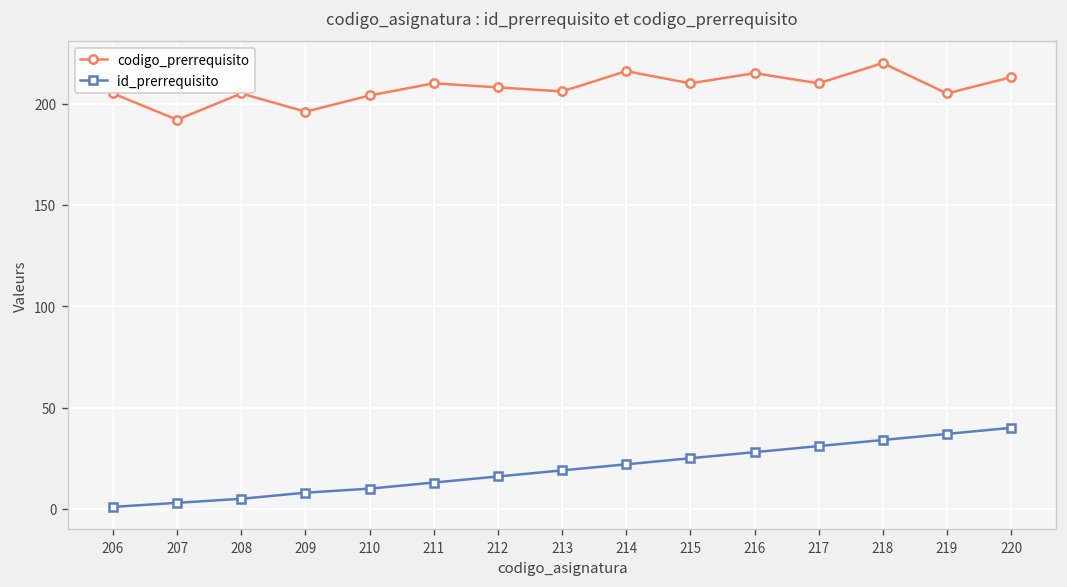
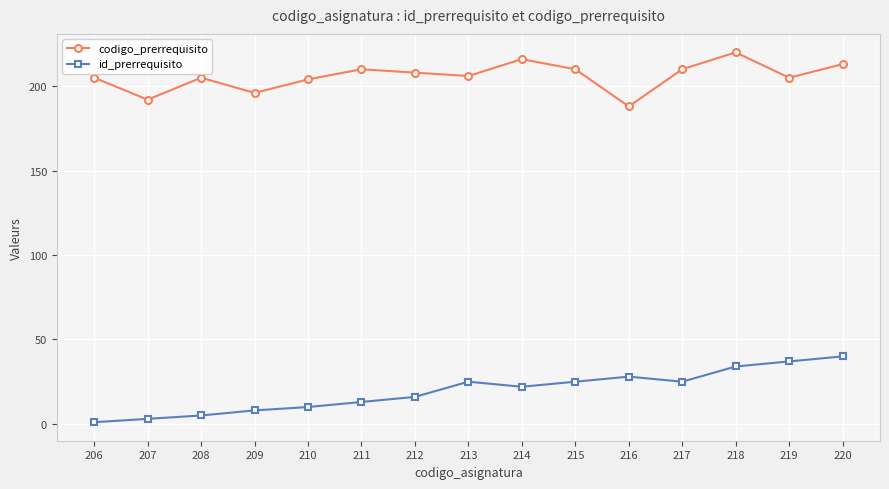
  {
    "codigo_prerrequisito": {
      "206": 205,
      "207": 192,
      "208": 205,
      "209": 196,
      "210": 204,
      "211": 210,
      "212": 208,
      "213": 206,
      "214": 216,
      "215": 210,
-     "216": 215,
+     "216": 188,
      "217": 210,
      "218": 220,
      "219": 205,
      "220": 213
    },
    "id_prerrequisito": {
      "206": 1,
      "207": 3,
      "208": 5,
      "209": 8,
      "210": 10,
      "211": 13,
      "212": 16,
-     "213": 19,
+     "213": 25,
      "214": 22,
      "215": 25,
      "216": 28,
-     "217": 31,
+     "217": 25,
      "218": 34,
      "219": 37,
      "220": 40
    }
  }
